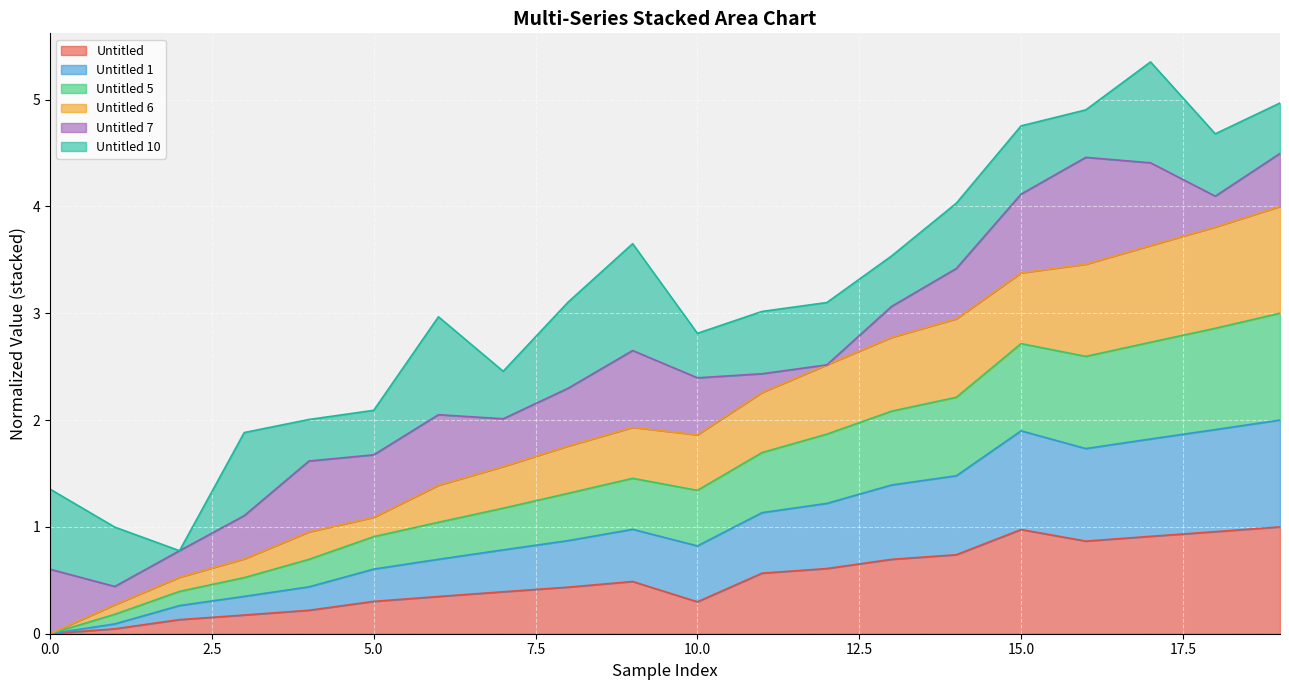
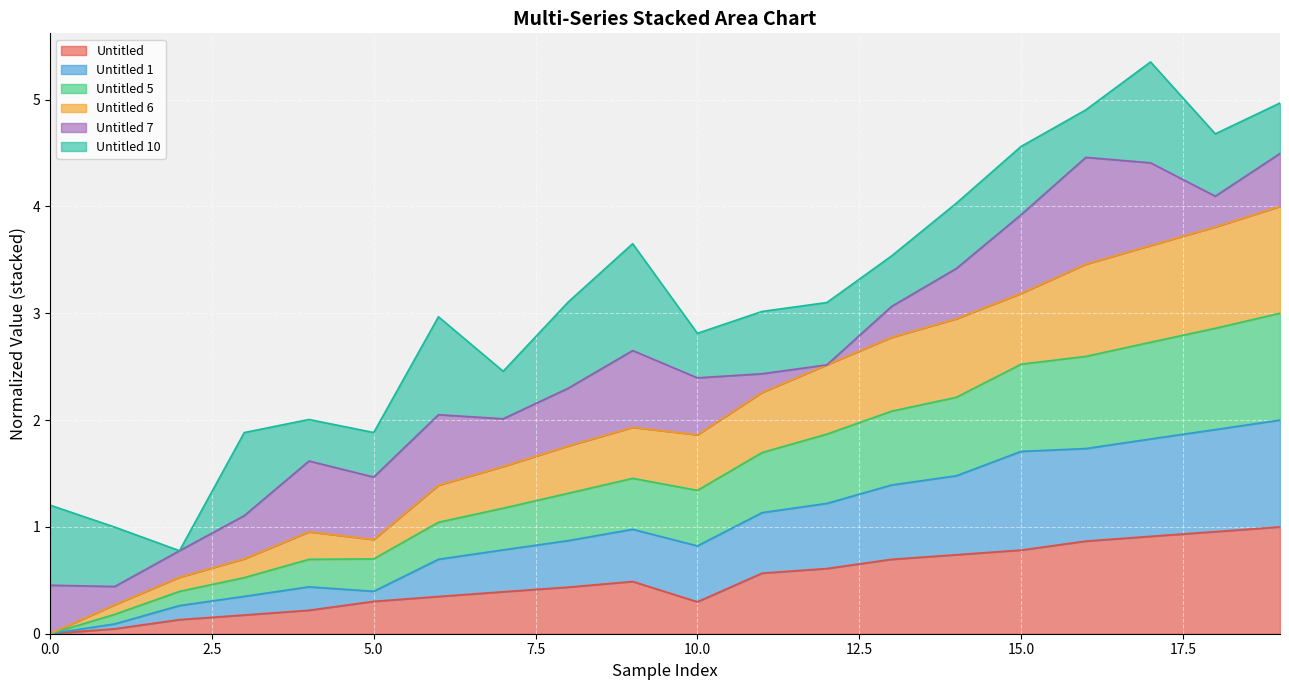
  {
    "Untitled": {
      "5.0": 0.30,
      "10.0": 0.30,
-     "15.0": 0.98
+     "15.0": 0.78
    },
    "Untitled 1": {
-     "5.0": 0.30,
+     "5.0": 0.09,
      "10.0": 0.52,
      "15.0": 0.92
    },
    "Untitled 6": {
      "5.0": 0.18,
      "10.0": 0.52,
      "15.0": 0.66
    },
    "Untitled 7": {
-     "0.0": 0.60,
+     "0.0": 0.45,
      "5.0": 0.58,
      "10.0": 0.53,
      "15.0": 0.74
    }
  }
